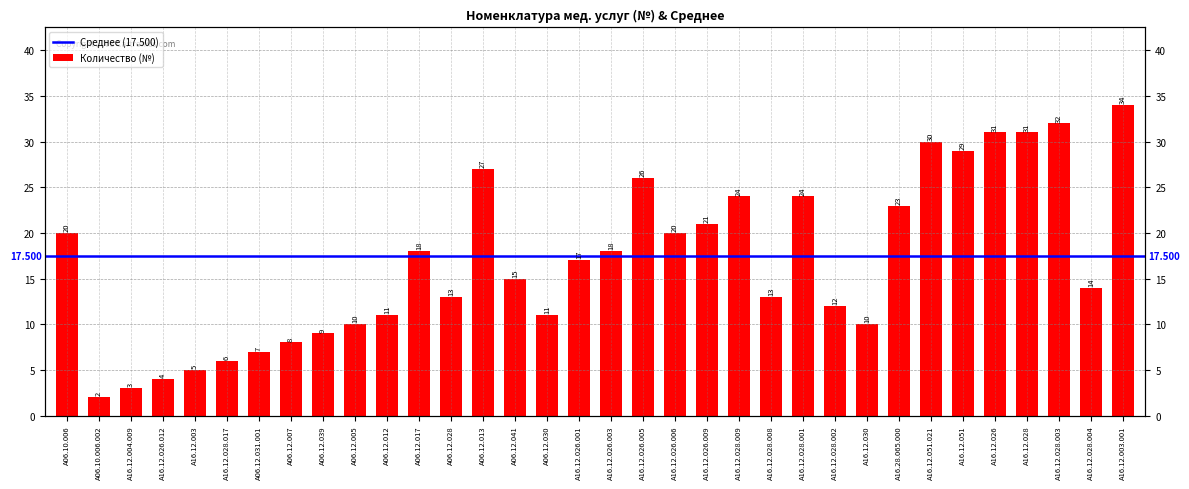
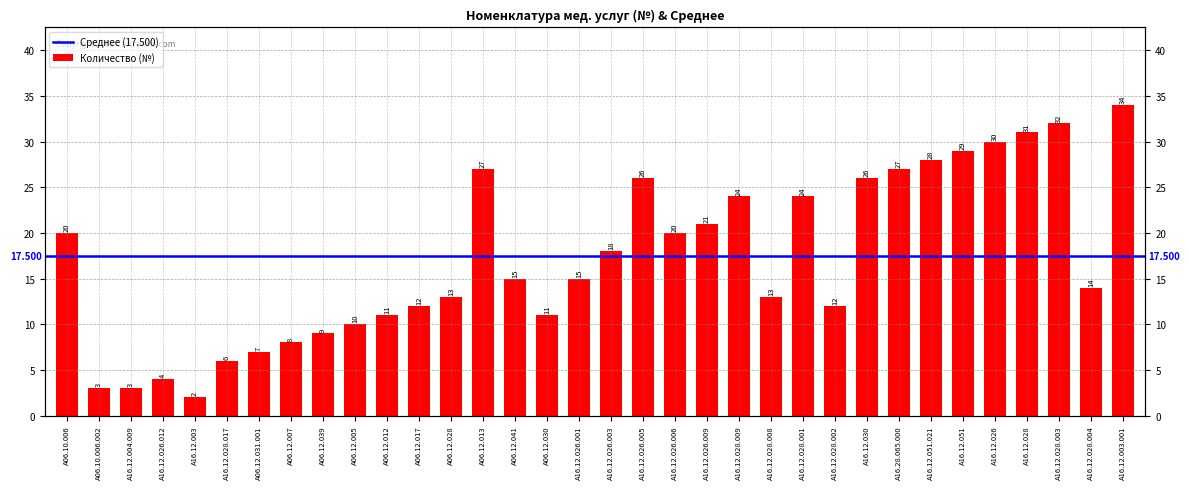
  {
    "A06.10.006": 20,
-   "A06.10.006.002": 2,
+   "A06.10.006.002": 3,
    "A16.12.004.009": 3,
    "A16.12.026.012": 4,
-   "A16.12.003": 5,
+   "A16.12.003": 2,
    "A16.12.028.017": 6,
    "A06.12.031.001": 7,
    "A06.12.007": 8,
    "A06.12.039": 9,
    "A06.12.005": 10,
    "A06.12.012": 11,
-   "A06.12.017": 18,
+   "A06.12.017": 12,
    "A06.12.028": 13,
    "A06.12.013": 27,
    "A06.12.041": 15,
    "A06.12.030": 11,
-   "A16.12.026.001": 17,
+   "A16.12.026.001": 15,
    "A16.12.026.003": 18,
    "A16.12.026.005": 26,
    "A16.12.026.006": 20,
    "A16.12.026.009": 21,
    "A16.12.028.009": 24,
    "A16.12.028.008": 13,
    "A16.12.028.001": 24,
    "A16.12.028.002": 12,
-   "A16.12.030": 10,
-   "A16.28.065.000": 23,
-   "A16.12.051.021": 30,
+   "A16.12.030": 26,
+   "A16.28.065.000": 27,
+   "A16.12.051.021": 28,
    "A16.12.051": 29,
-   "A16.12.026": 31,
+   "A16.12.026": 30,
    "A16.12.028": 31,
    "A16.12.028.003": 32,
    "A16.12.028.004": 14,
    "A16.12.003.001": 34
  }
